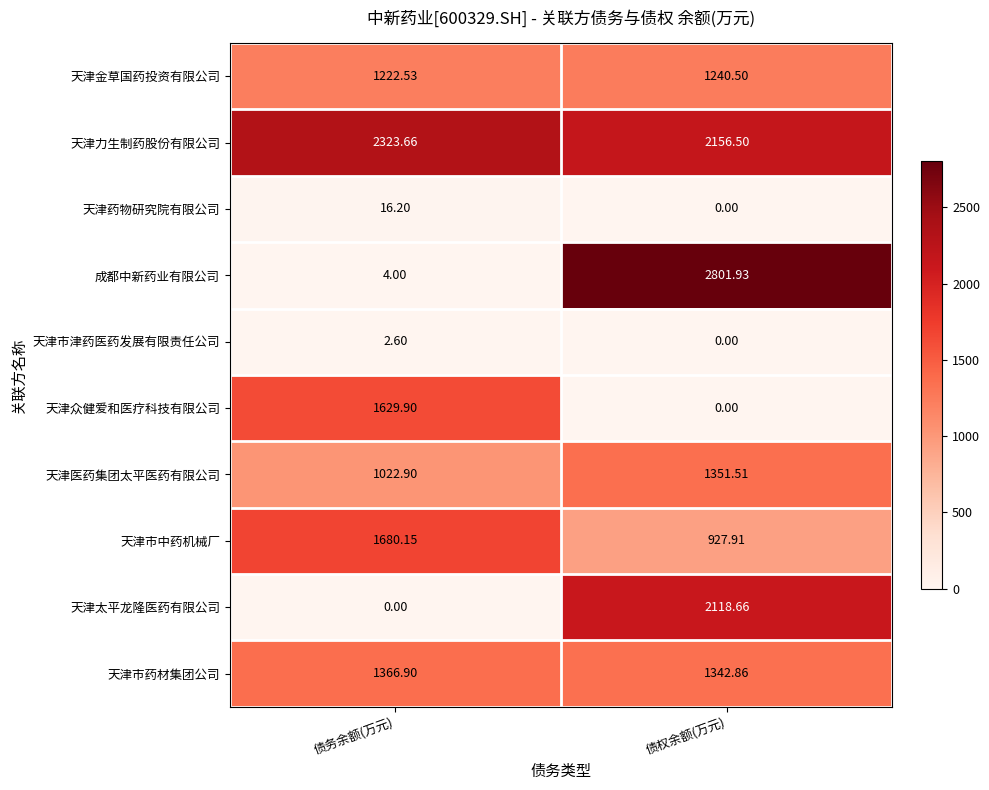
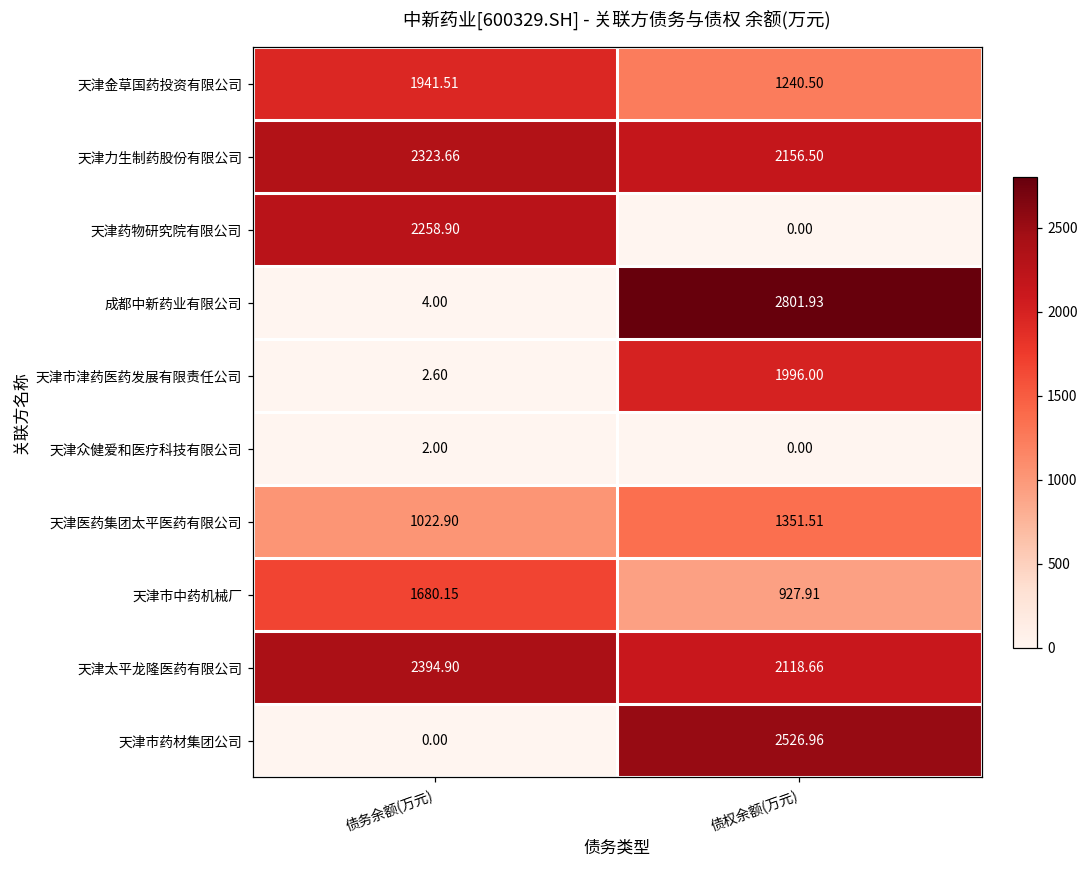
  {
    "天津金草国药投资有限公司": {
-     "债务余额(万元)": 1222.53,
+     "债务余额(万元)": 1941.51,
      "债权余额(万元)": 1240.50
    },
    "天津力生制药股份有限公司": {
      "债务余额(万元)": 2323.66,
      "债权余额(万元)": 2156.50
    },
    "天津药物研究院有限公司": {
-     "债务余额(万元)": 16.20,
+     "债务余额(万元)": 2258.90,
      "债权余额(万元)": 0.00
    },
    "成都中新药业有限公司": {
      "债务余额(万元)": 4.00,
      "债权余额(万元)": 2801.93
    },
    "天津市津药医药发展有限责任公司": {
      "债务余额(万元)": 2.60,
-     "债权余额(万元)": 0.00
+     "债权余额(万元)": 1996.00
    },
    "天津众健爱和医疗科技有限公司": {
-     "债务余额(万元)": 1629.90,
+     "债务余额(万元)": 2.00,
      "债权余额(万元)": 0.00
    },
    "天津医药集团太平医药有限公司": {
      "债务余额(万元)": 1022.90,
      "债权余额(万元)": 1351.51
    },
    "天津市中药机械厂": {
      "债务余额(万元)": 1680.15,
      "债权余额(万元)": 927.91
    },
    "天津太平龙隆医药有限公司": {
-     "债务余额(万元)": 0.00,
+     "债务余额(万元)": 2394.90,
      "债权余额(万元)": 2118.66
    },
    "天津市药材集团公司": {
-     "债务余额(万元)": 1366.90,
-     "债权余额(万元)": 1342.86
+     "债务余额(万元)": 0.00,
+     "债权余额(万元)": 2526.96
    }
  }
